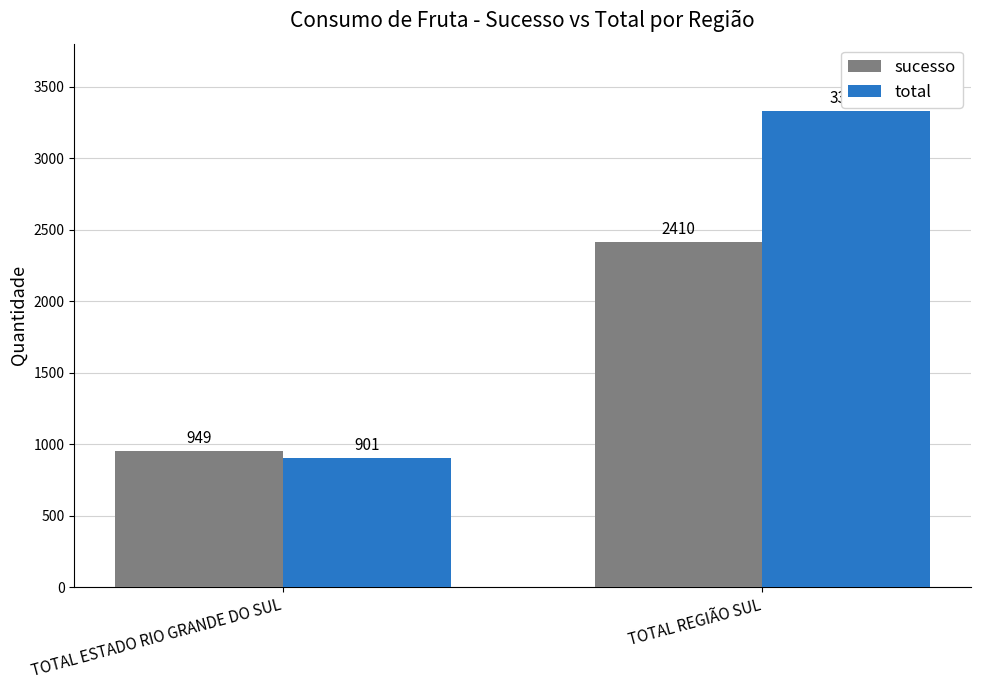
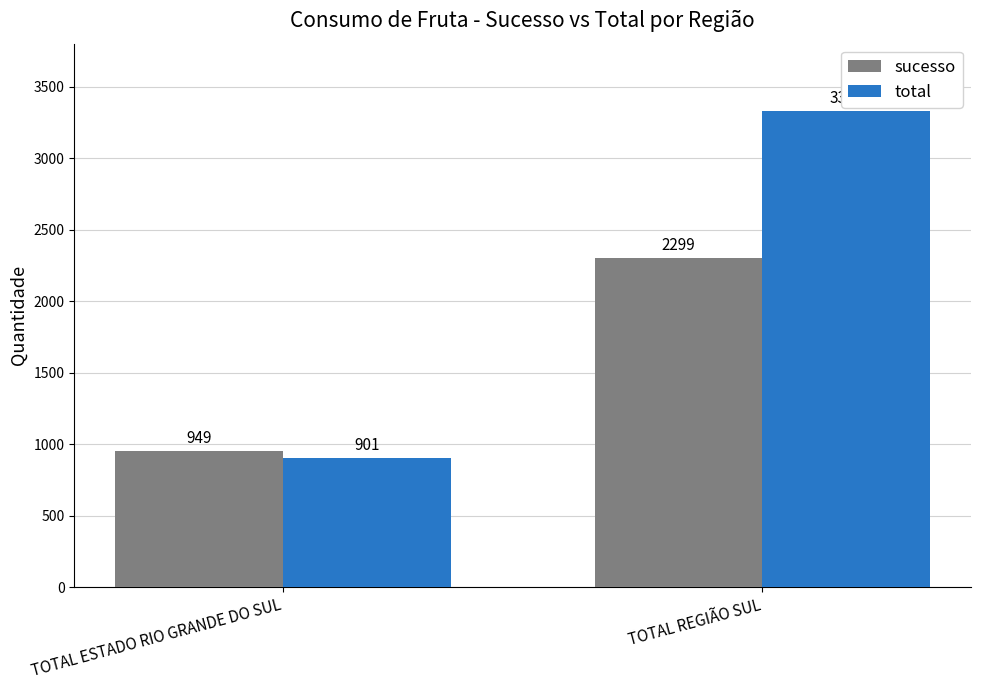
  {
    "sucesso": {
      "TOTAL ESTADO RIO GRANDE DO SUL": 949,
-     "TOTAL REGIÃO SUL": 2410
+     "TOTAL REGIÃO SUL": 2299
    },
    "total": {
      "TOTAL ESTADO RIO GRANDE DO SUL": 901
    }
  }
